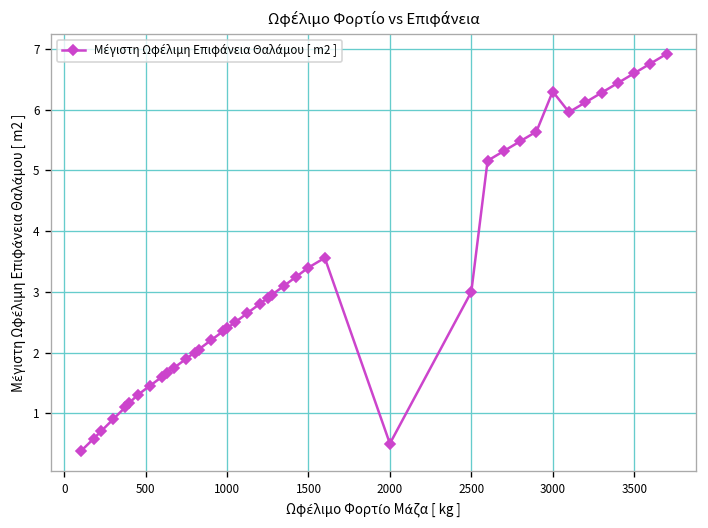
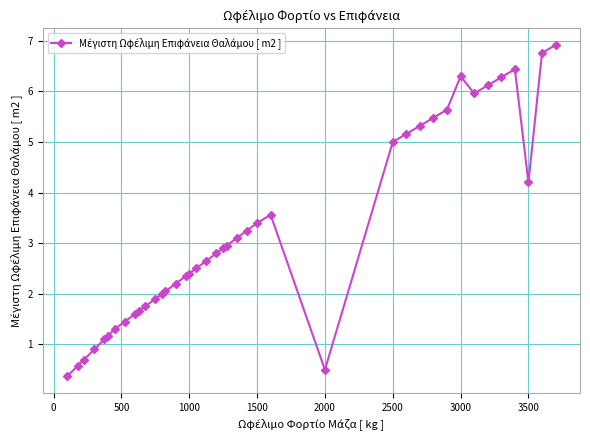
  {
    "1000": 2.4,
    "1500": 3.4,
    "2000": 0.5,
-   "2500": 3,
+   "2500": 5,
    "3000": 6.3,
-   "3500": 6.6
+   "3500": 4.2
  }
